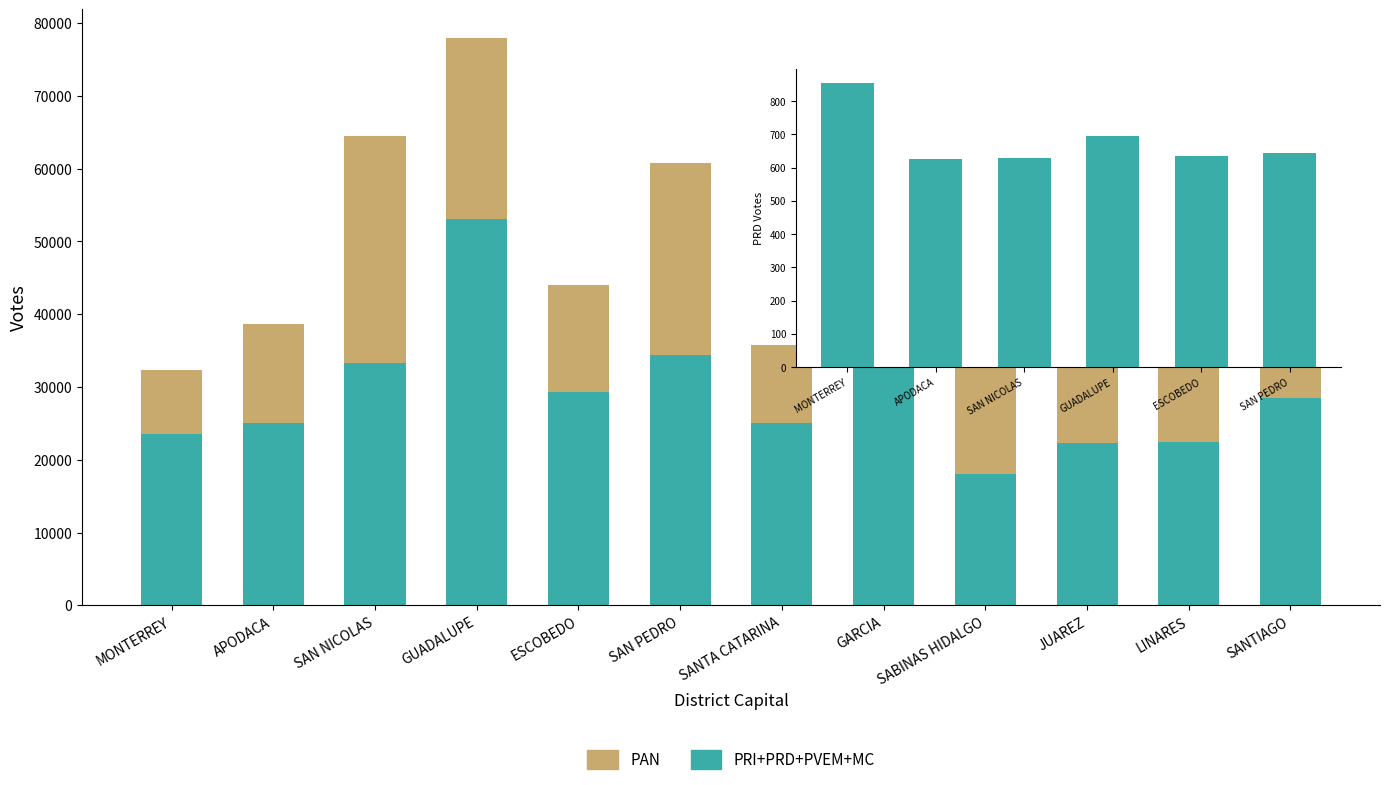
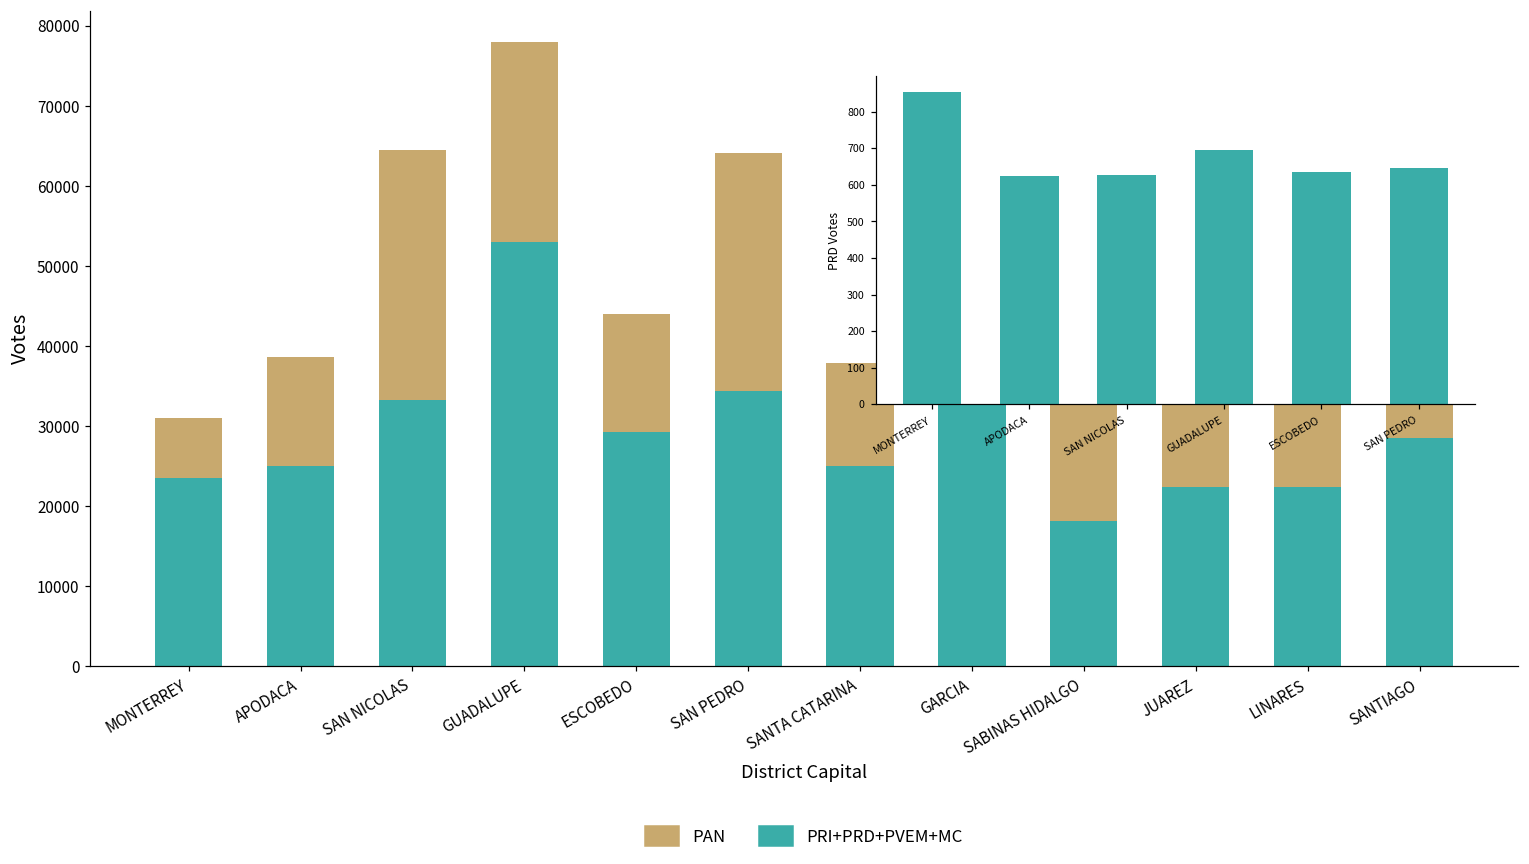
  {
    "PRI+PRD+PVEM+MC": {
      "MONTERREY": 24000,
      "APODACA": 25000,
      "SAN NICOLAS": 33000,
      "GUADALUPE": 53000,
      "ESCOBEDO": 29000,
      "SAN PEDRO": 34000,
      "SANTA CATARINA": 25000,
      "GARCIA": 34000,
      "SABINAS HIDALGO": 18000,
      "JUAREZ": 22000,
      "LINARES": 22000,
      "SANTIAGO": 29000
    },
    "PAN": {
-     "MONTERREY": 9000,
+     "MONTERREY": 7000,
      "APODACA": 14000,
      "SAN NICOLAS": 31000,
      "GUADALUPE": 25000,
      "ESCOBEDO": 15000,
-     "SAN PEDRO": 26000,
-     "SANTA CATARINA": 11000,
+     "SAN PEDRO": 30000,
+     "SANTA CATARINA": 13000,
      "GARCIA": 37000,
      "SABINAS HIDALGO": 44000,
      "JUAREZ": 34000,
      "LINARES": 31000,
      "SANTIAGO": 18000
    }
  }
